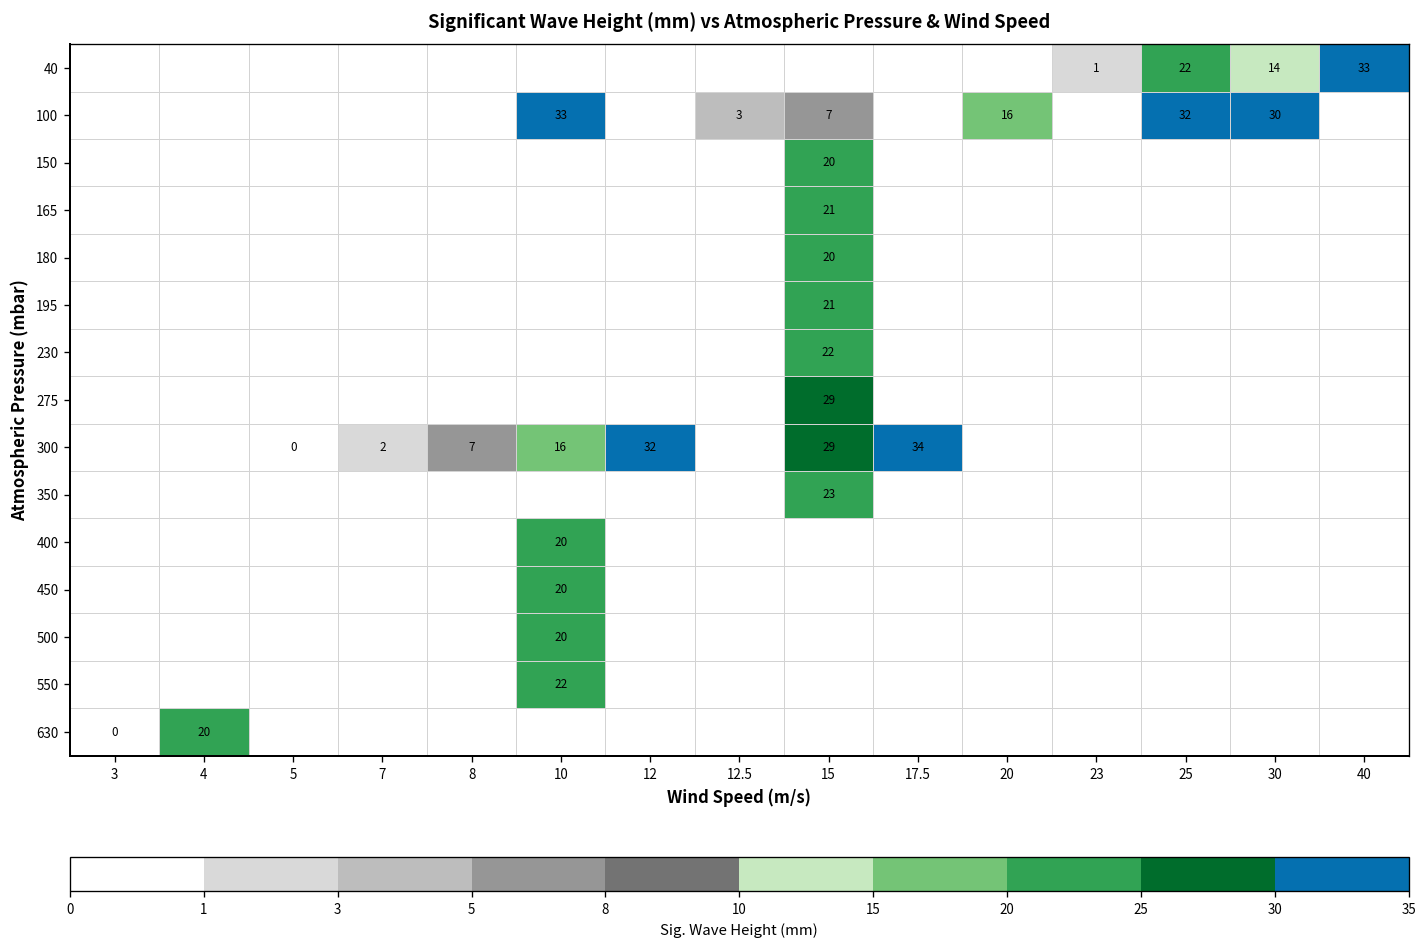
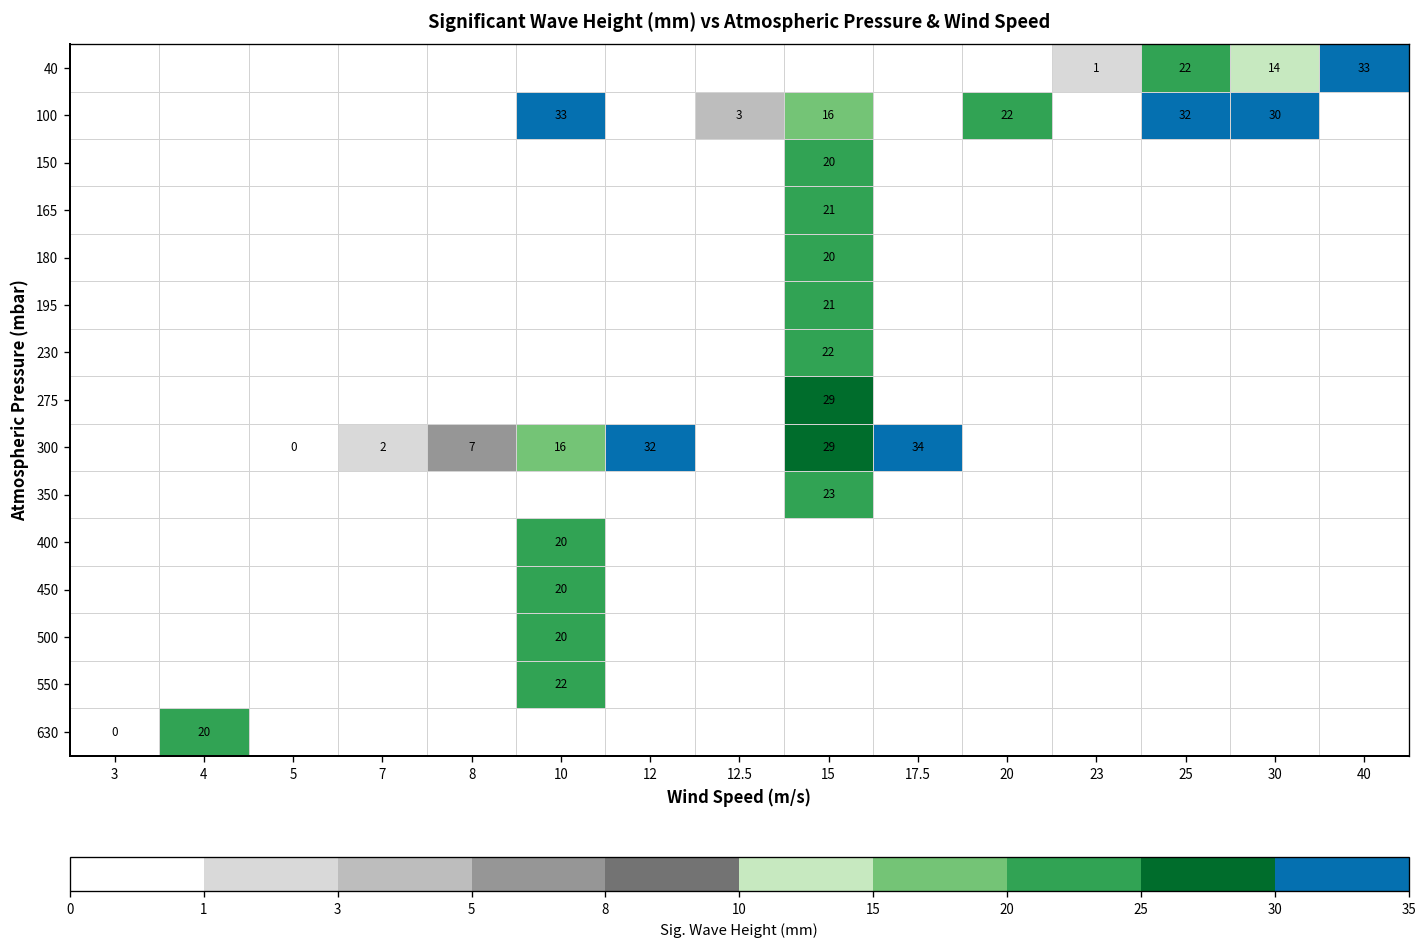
  {
    "40": {
      "23": 1,
      "25": 22,
      "30": 14,
      "40": 33
    },
    "100": {
      "10": 33,
      "12.5": 3,
-     "15": 7,
-     "20": 16,
+     "15": 16,
+     "20": 22,
      "25": 32,
      "30": 30
    },
    "150": {
      "15": 20
    },
    "165": {
      "15": 21
    },
    "180": {
      "15": 20
    },
    "195": {
      "15": 21
    },
    "230": {
      "15": 22
    },
    "275": {
      "15": 29
    },
    "300": {
      "5": 0,
      "7": 2,
      "8": 7,
      "10": 16,
      "12": 32,
      "15": 29,
      "17.5": 34
    },
    "350": {
      "15": 23
    },
    "400": {
      "10": 20
    },
    "450": {
      "10": 20
    },
    "500": {
      "10": 20
    },
    "550": {
      "10": 22
    },
    "630": {
      "3": 0,
      "4": 20
    }
  }
